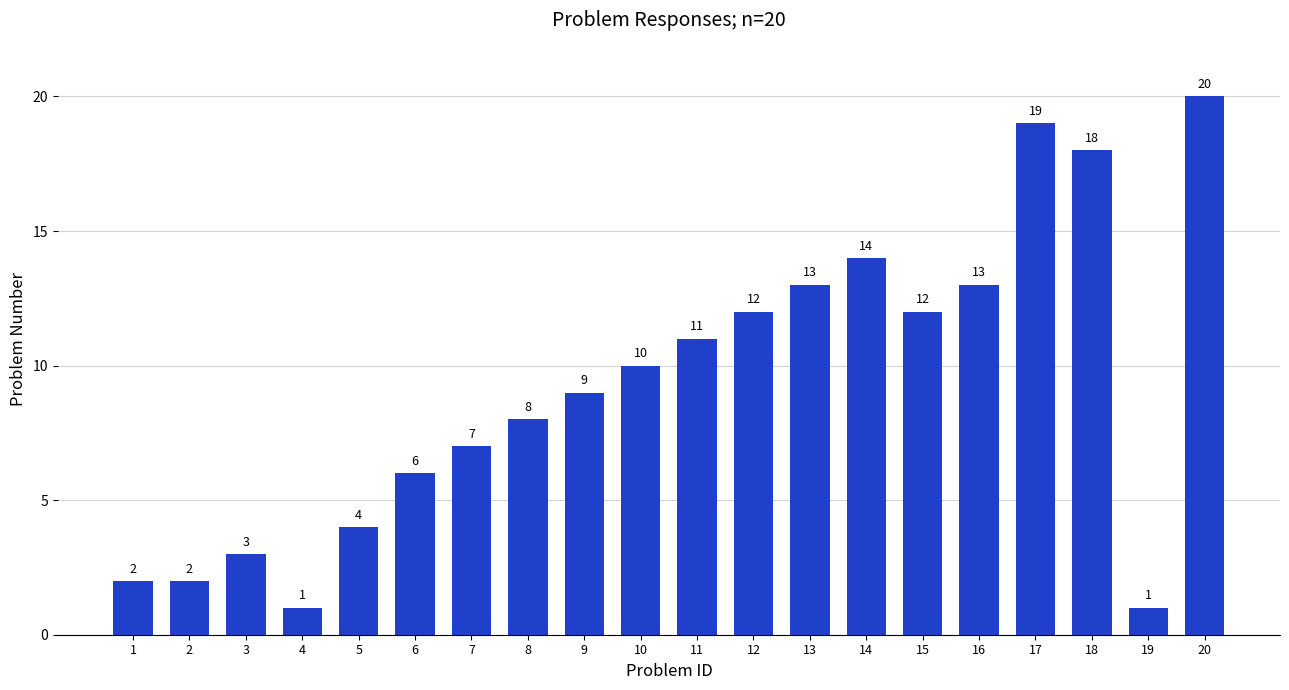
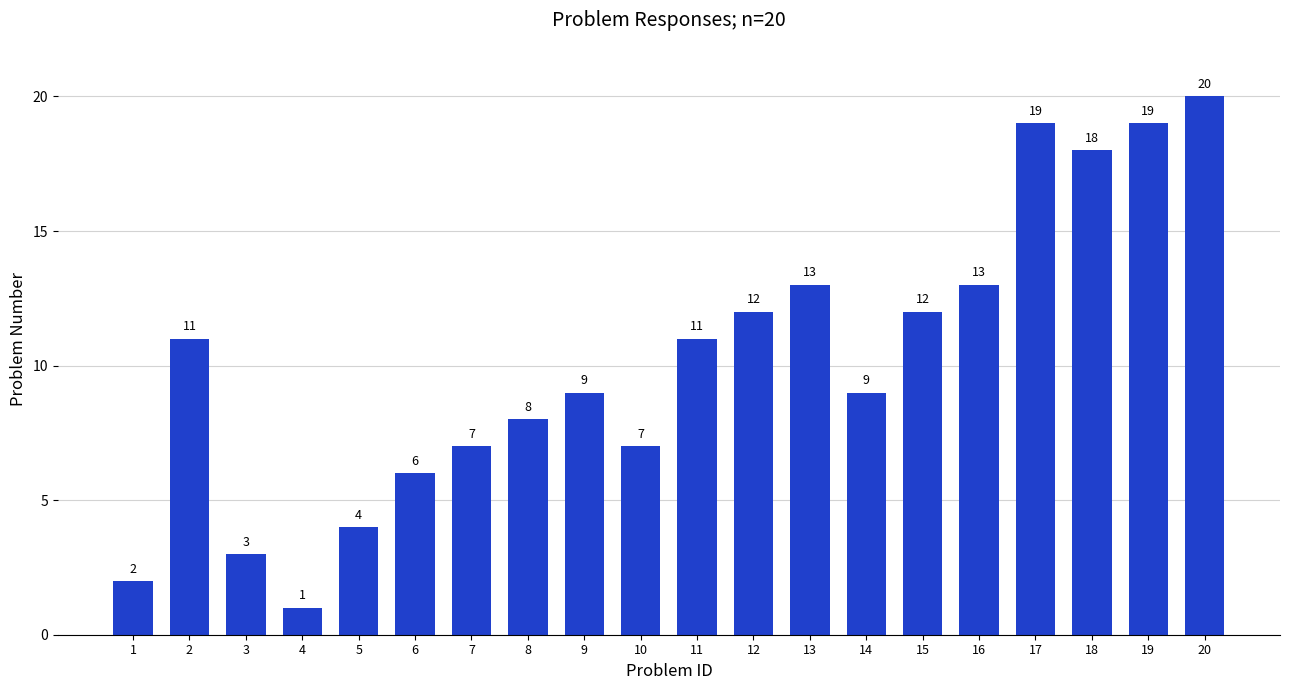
  {
    "1": 2,
-   "2": 2,
+   "2": 11,
    "3": 3,
    "4": 1,
    "5": 4,
    "6": 6,
    "7": 7,
    "8": 8,
    "9": 9,
-   "10": 10,
+   "10": 7,
    "11": 11,
    "12": 12,
    "13": 13,
-   "14": 14,
+   "14": 9,
    "15": 12,
    "16": 13,
    "17": 19,
    "18": 18,
-   "19": 1,
+   "19": 19,
    "20": 20
  }
